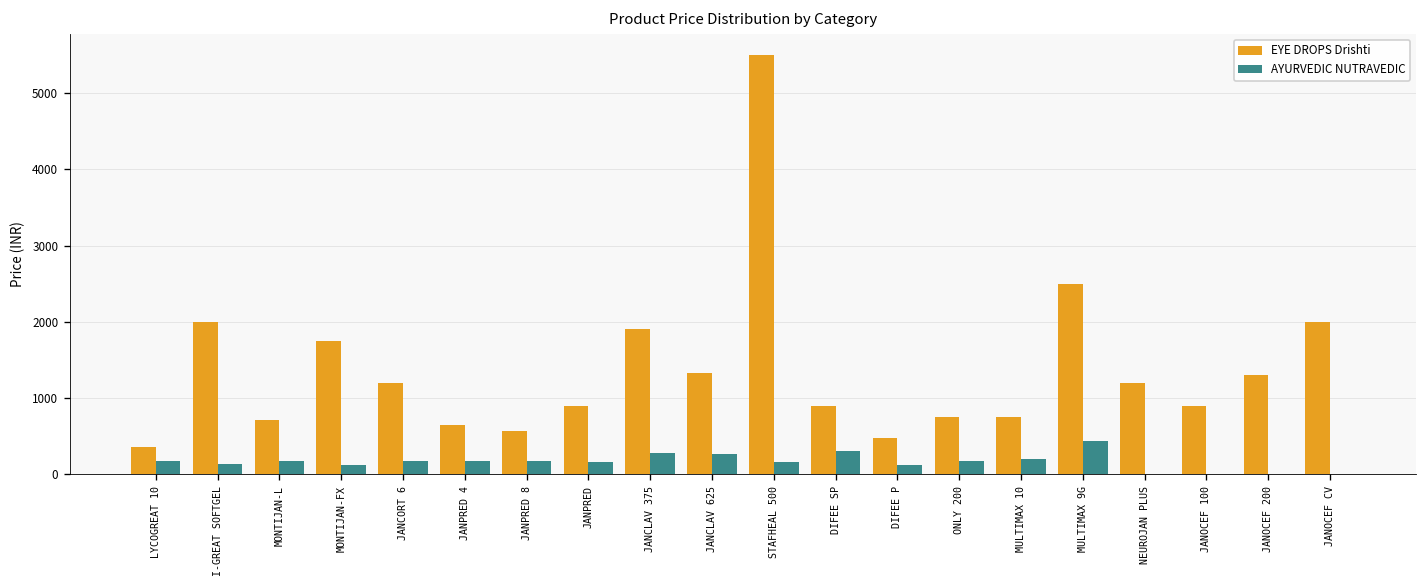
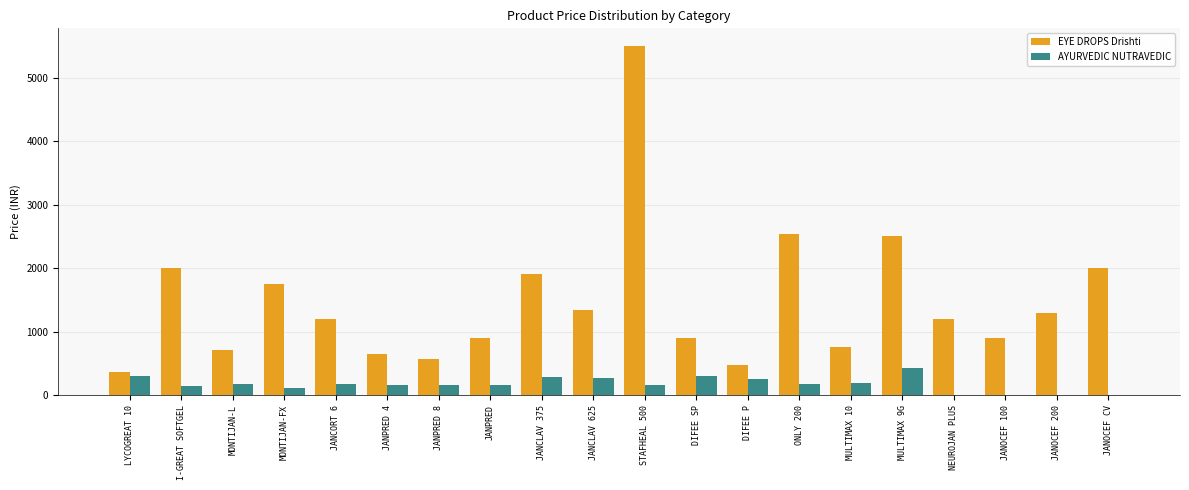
  {
    "EYE DROPS Drishti": {
      "LYCOGREAT 10": 400,
      "I-GREAT SOFTGEL": 2000,
      "MONTIJAN-L": 700,
      "MONTIJAN-FX": 1800,
      "JANCORT 6": 1200,
      "JANPRED 4": 700,
      "JANPRED 8": 600,
      "JANPRED": 900,
      "JANCLAV 375": 1900,
      "JANCLAV 625": 1300,
      "STAFHEAL 500": 5500,
      "DIFEE SP": 900,
      "DIFEE P": 500,
-     "ONLY 200": 800,
+     "ONLY 200": 2500,
      "MULTIMAX 10": 800,
      "MULTIMAX 9G": 2500,
      "NEUROJAN PLUS": 1200,
      "JANOCEF 100": 900,
      "JANOCEF 200": 1300,
      "JANOCEF CV": 2000
    },
    "AYURVEDIC NUTRAVEDIC": {
-     "LYCOGREAT 10": 200,
+     "LYCOGREAT 10": 300,
      "I-GREAT SOFTGEL": 100,
      "MONTIJAN-L": 200,
      "MONTIJAN-FX": 100,
      "JANCORT 6": 200,
      "JANPRED 4": 200,
      "JANPRED 8": 200,
      "JANPRED": 200,
      "JANCLAV 375": 300,
      "JANCLAV 625": 300,
      "STAFHEAL 500": 200,
      "DIFEE SP": 300,
-     "DIFEE P": 100,
+     "DIFEE P": 300,
      "ONLY 200": 200,
      "MULTIMAX 10": 200,
      "MULTIMAX 9G": 400,
      "NEUROJAN PLUS": 0,
      "JANOCEF 100": 0,
      "JANOCEF 200": 0,
      "JANOCEF CV": 0
    }
  }
